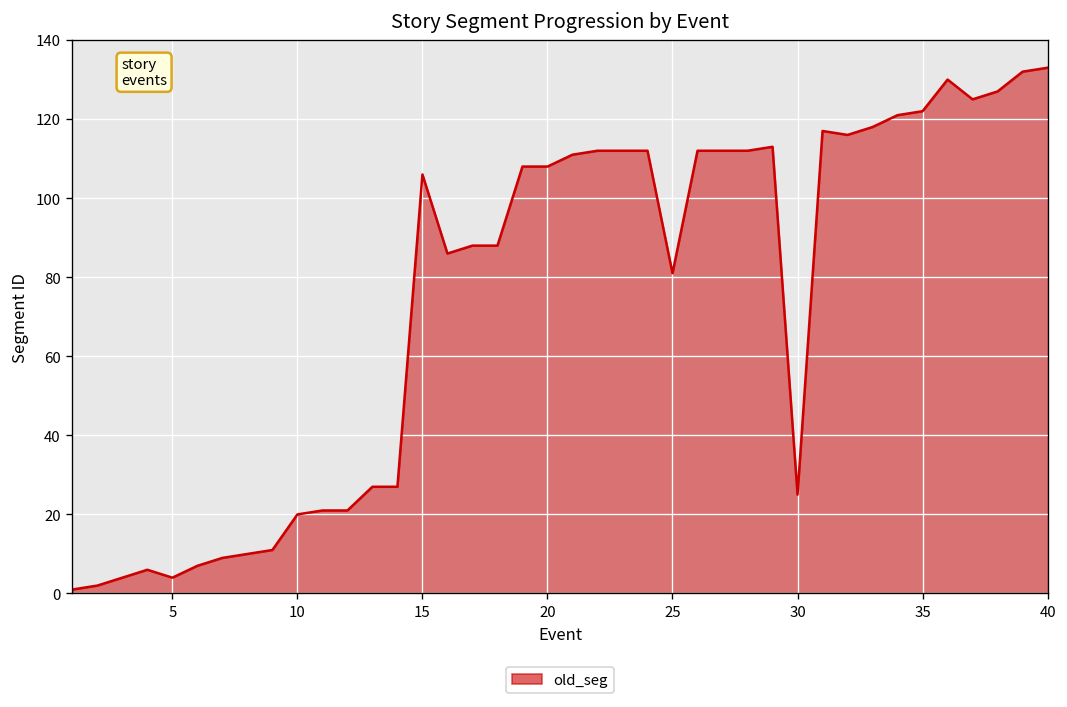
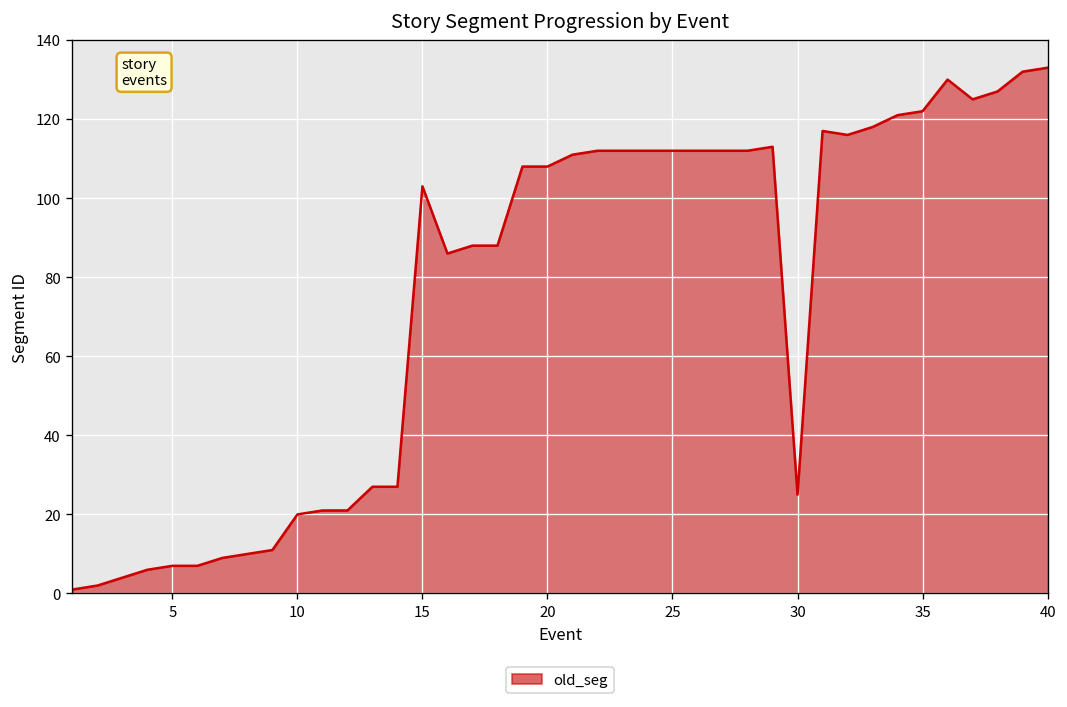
  {
-   "5": 4,
+   "5": 7,
    "10": 20,
-   "15": 106,
+   "15": 103,
    "20": 108,
-   "25": 81,
+   "25": 112,
    "30": 25,
    "35": 122,
    "40": 133
  }
